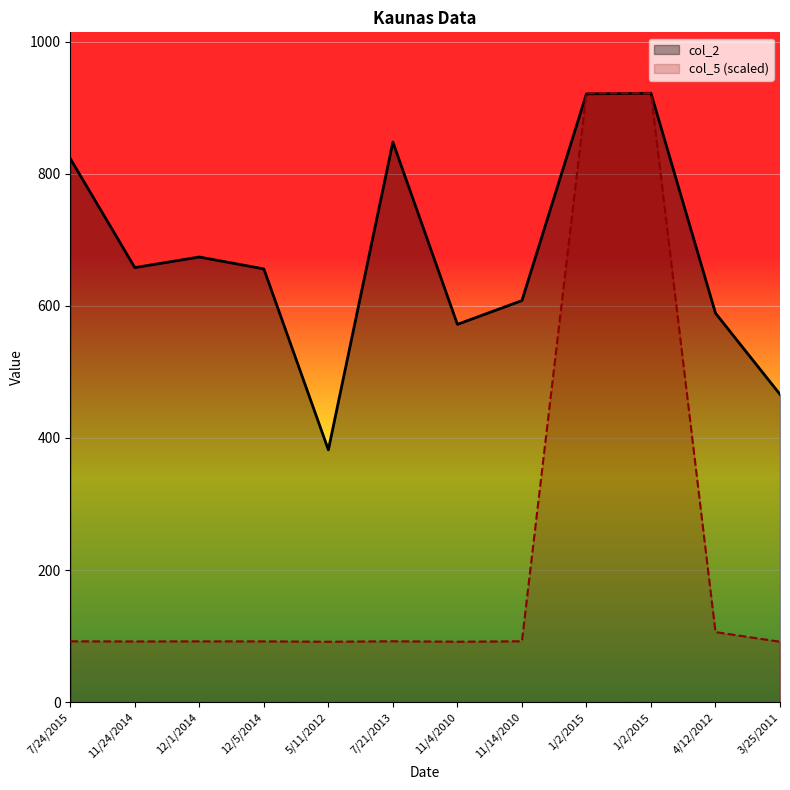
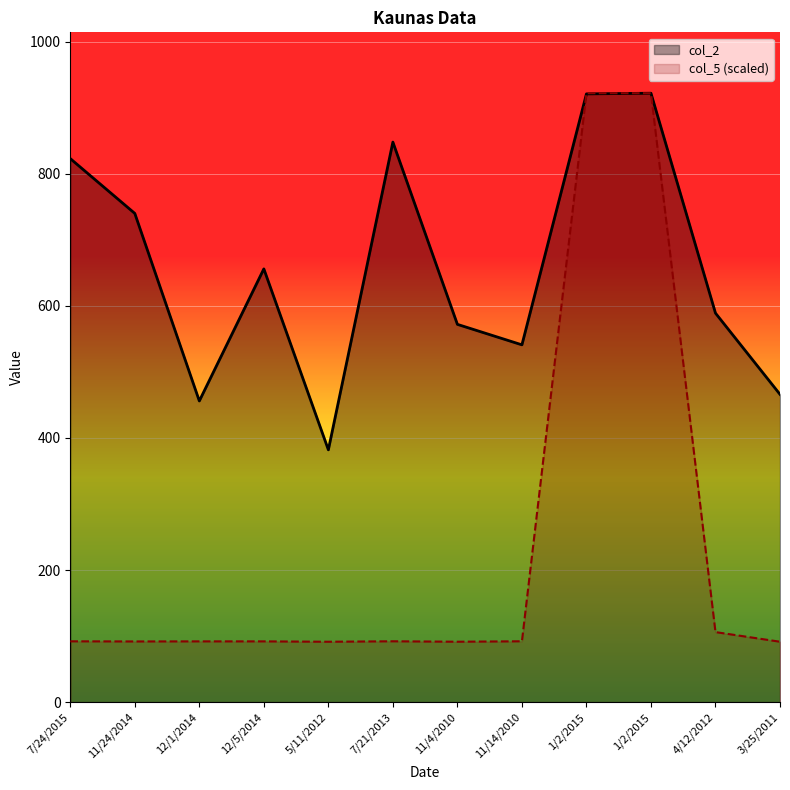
  {
    "col_2": {
      "7/24/2015": 820,
-     "11/24/2014": 660,
-     "12/1/2014": 670,
+     "11/24/2014": 740,
+     "12/1/2014": 460,
      "12/5/2014": 660,
      "5/11/2012": 380,
      "7/21/2013": 850,
      "11/4/2010": 570,
-     "11/14/2010": 610,
+     "11/14/2010": 540,
      "4/12/2012": 590,
      "3/25/2011": 470
    },
    "col_5 (scaled)": {
      "7/24/2015": 90,
      "11/24/2014": 90,
      "12/1/2014": 90,
      "12/5/2014": 90,
      "5/11/2012": 90,
      "7/21/2013": 90,
      "11/4/2010": 90,
      "11/14/2010": 90,
      "4/12/2012": 110,
      "3/25/2011": 90
    }
  }
